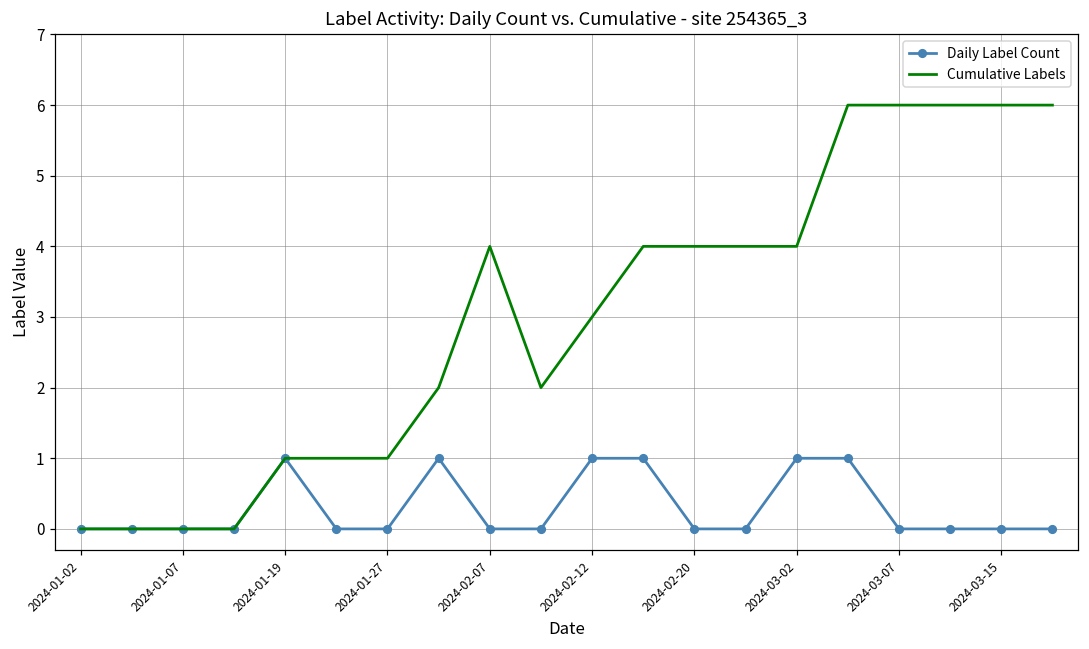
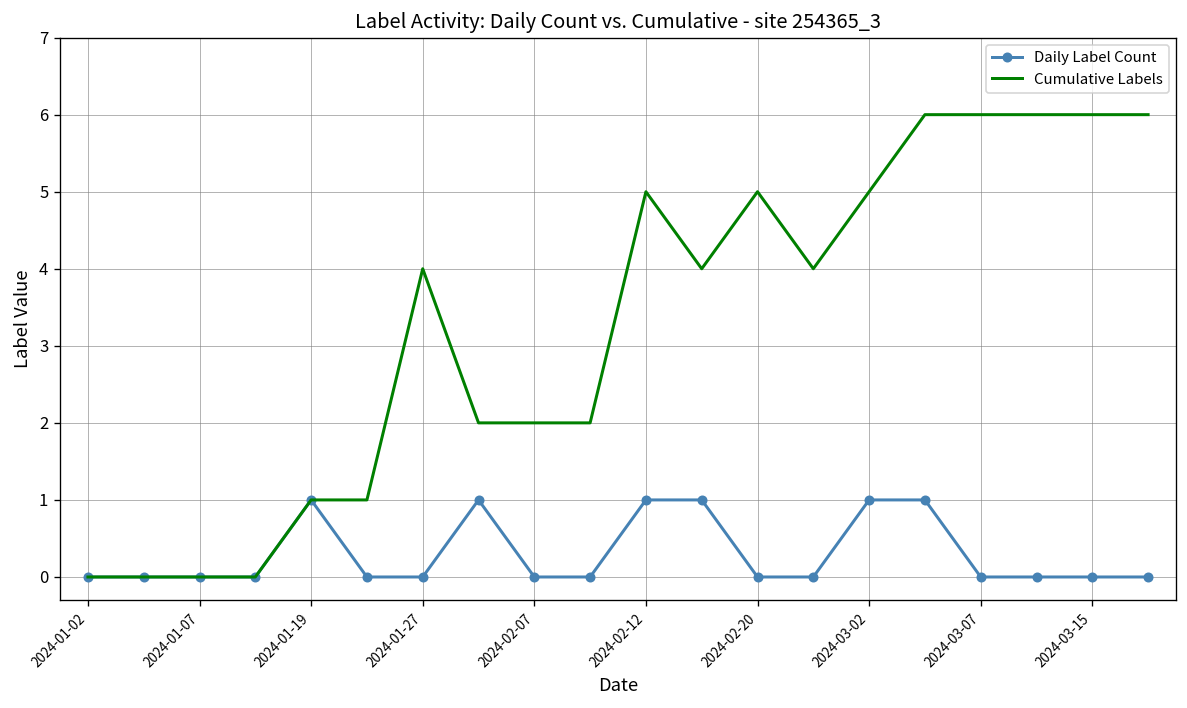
  {
    "Daily Label Count": {
      "2024-01-27": 0,
      "2024-02-07": 0,
      "2024-02-12": 1,
      "2024-02-20": 0,
      "2024-03-02": 1,
      "2024-03-07": 0,
      "2024-03-15": 0
    },
    "Cumulative Labels": {
-     "2024-01-27": 1,
-     "2024-02-07": 4,
-     "2024-02-12": 3,
-     "2024-02-20": 4,
-     "2024-03-02": 4,
+     "2024-01-27": 4,
+     "2024-02-07": 2,
+     "2024-02-12": 5,
+     "2024-02-20": 5,
+     "2024-03-02": 5,
      "2024-03-07": 6,
      "2024-03-15": 6
    }
  }
